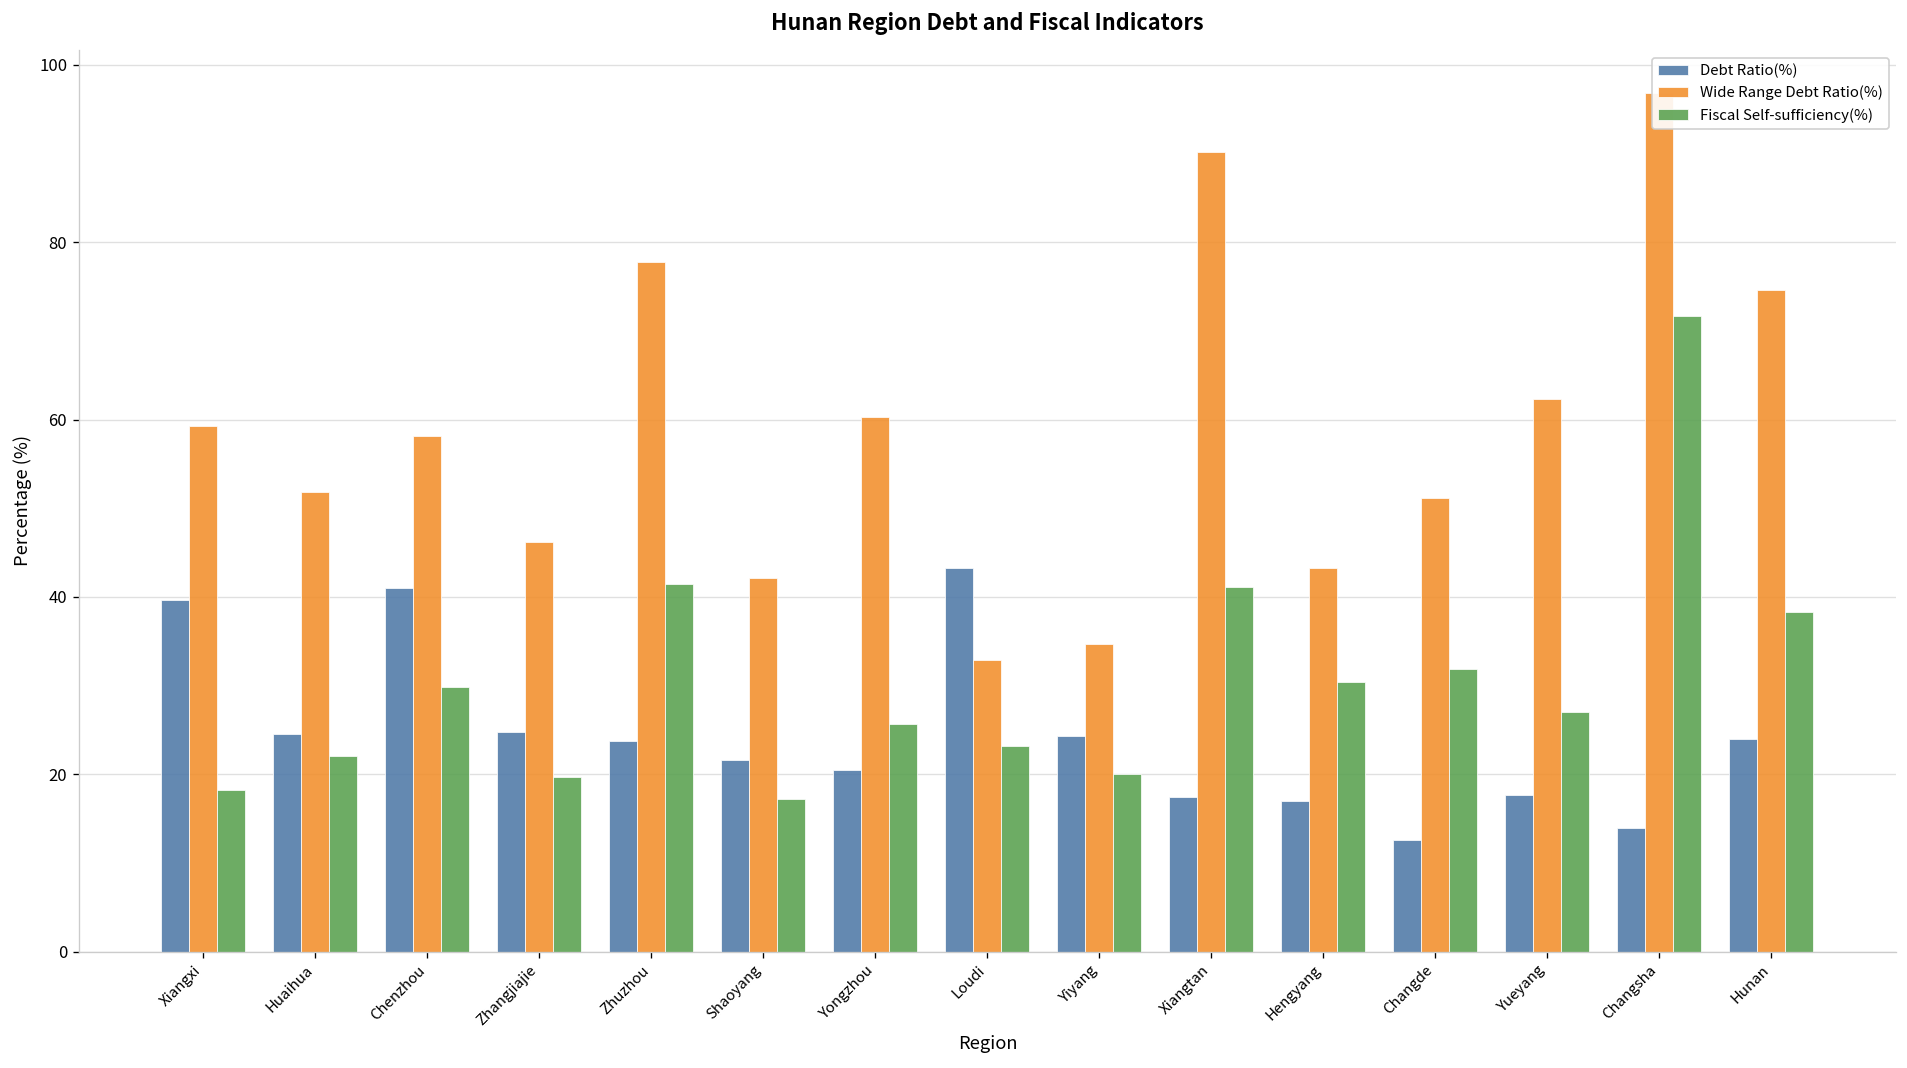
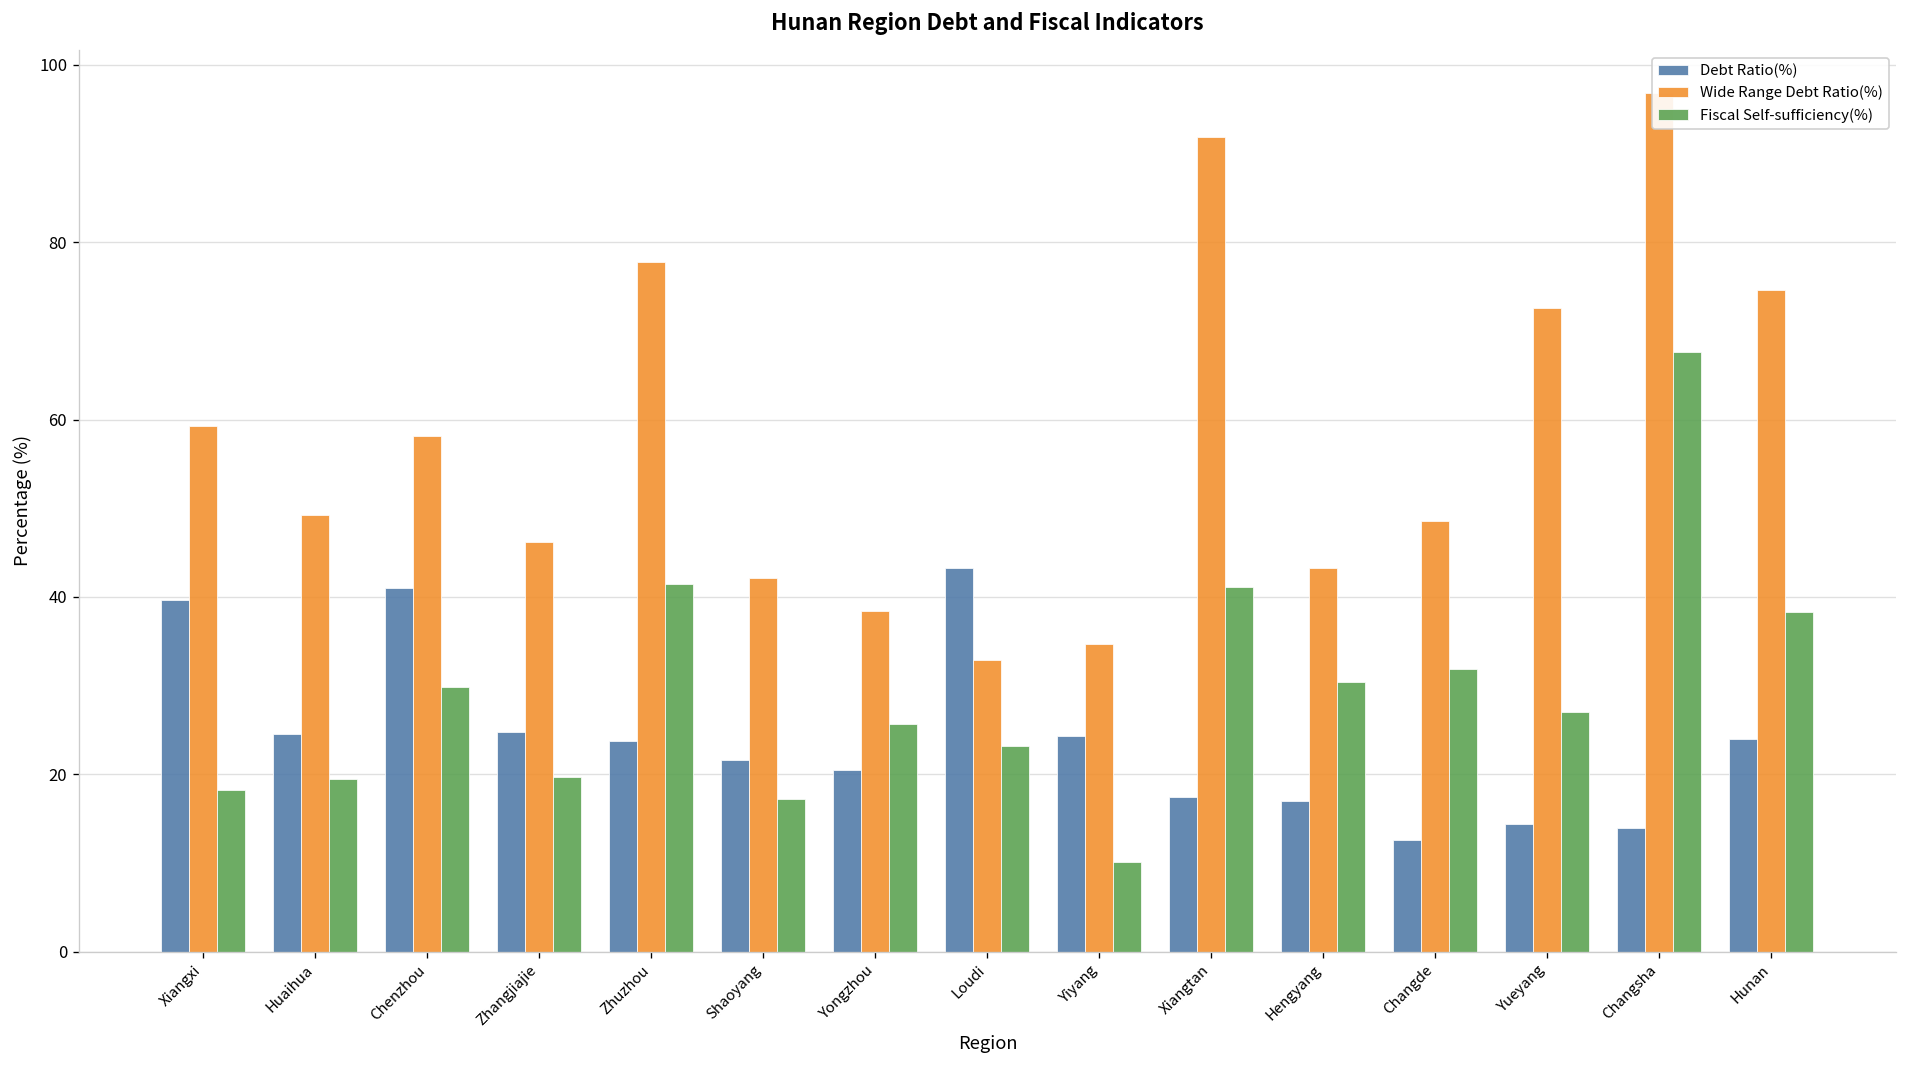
  {
    "Debt Ratio(%)": {
      "Xiangxi": 40,
      "Huaihua": 25,
      "Chenzhou": 41,
      "Zhangjiajie": 25,
      "Zhuzhou": 24,
      "Shaoyang": 22,
      "Yongzhou": 20,
      "Loudi": 43,
      "Yiyang": 24,
      "Xiangtan": 17,
      "Hengyang": 17,
      "Changde": 13,
-     "Yueyang": 18,
+     "Yueyang": 14,
      "Changsha": 14,
      "Hunan": 24
    },
    "Wide Range Debt Ratio(%)": {
      "Xiangxi": 59,
-     "Huaihua": 52,
+     "Huaihua": 49,
      "Chenzhou": 58,
      "Zhangjiajie": 46,
      "Zhuzhou": 78,
      "Shaoyang": 42,
-     "Yongzhou": 60,
+     "Yongzhou": 38,
      "Loudi": 33,
      "Yiyang": 35,
-     "Xiangtan": 90,
+     "Xiangtan": 92,
      "Hengyang": 43,
-     "Changde": 51,
-     "Yueyang": 62,
+     "Changde": 49,
+     "Yueyang": 73,
      "Hunan": 75
    },
    "Fiscal Self-sufficiency(%)": {
      "Xiangxi": 18,
-     "Huaihua": 22,
+     "Huaihua": 19,
      "Chenzhou": 30,
      "Zhangjiajie": 20,
      "Zhuzhou": 41,
      "Shaoyang": 17,
      "Yongzhou": 26,
      "Loudi": 23,
-     "Yiyang": 20,
+     "Yiyang": 10,
      "Xiangtan": 41,
      "Hengyang": 30,
      "Changde": 32,
      "Yueyang": 27,
-     "Changsha": 72,
+     "Changsha": 68,
      "Hunan": 38
    }
  }
